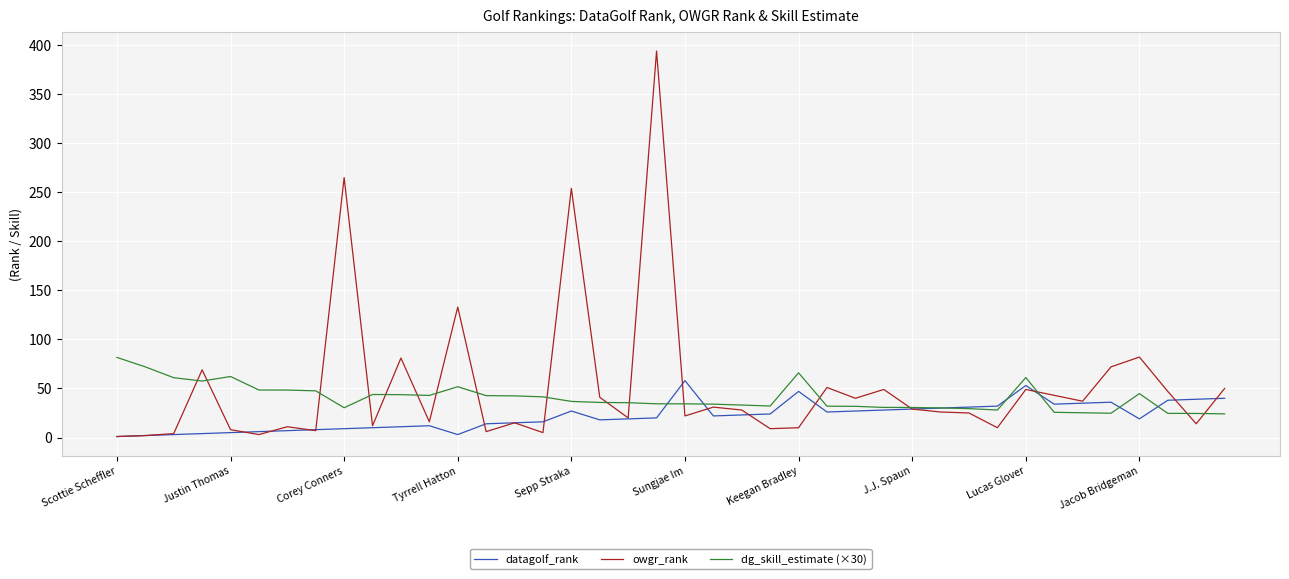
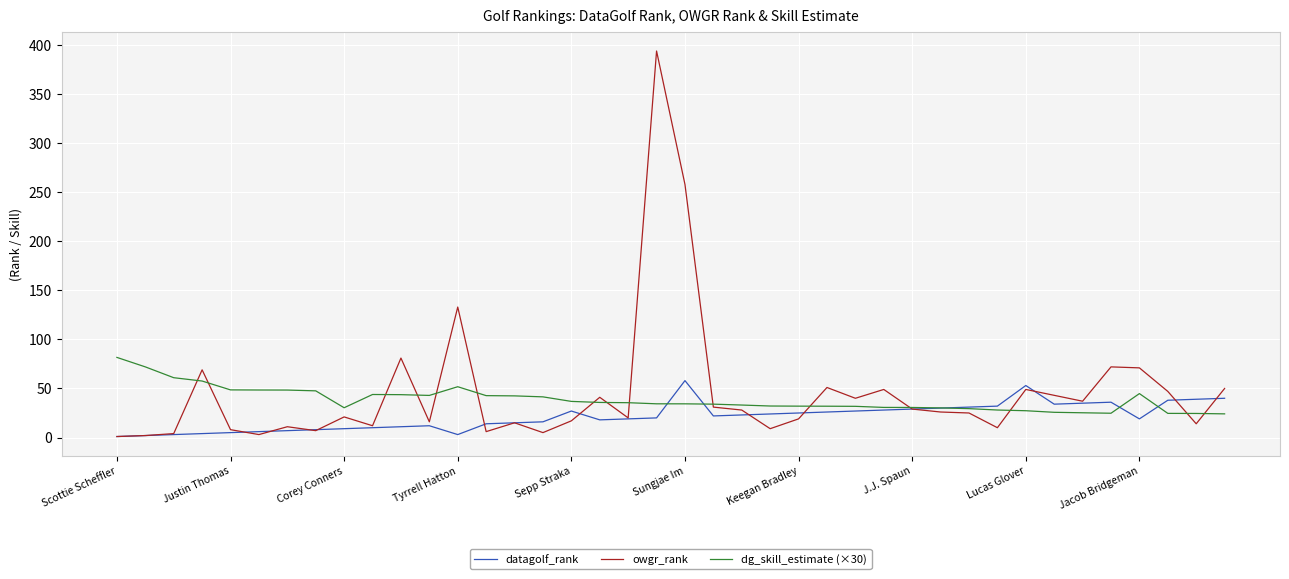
  {
    "datagolf_rank": {
      "Justin Thomas": 10,
      "Corey Conners": 10,
      "Tyrrell Hatton": 0,
      "Sepp Straka": 30,
      "Sungjae Im": 60,
-     "Keegan Bradley": 50,
+     "Keegan Bradley": 30,
      "Lucas Glover": 50,
      "Jacob Bridgeman": 20
    },
    "owgr_rank": {
      "Justin Thomas": 10,
-     "Corey Conners": 270,
+     "Corey Conners": 20,
      "Tyrrell Hatton": 130,
-     "Sepp Straka": 250,
-     "Sungjae Im": 20,
-     "Keegan Bradley": 10,
+     "Sepp Straka": 20,
+     "Sungjae Im": 260,
+     "Keegan Bradley": 20,
      "Lucas Glover": 50,
-     "Jacob Bridgeman": 80
+     "Jacob Bridgeman": 70
    },
    "dg_skill_estimate (×30)": {
      "Scottie Scheffler": 80,
-     "Justin Thomas": 60,
+     "Justin Thomas": 50,
      "Corey Conners": 30,
      "Tyrrell Hatton": 50,
      "Sepp Straka": 40,
      "Sungjae Im": 30,
-     "Keegan Bradley": 70,
-     "Lucas Glover": 60,
+     "Keegan Bradley": 30,
+     "Lucas Glover": 30,
      "Jacob Bridgeman": 40
    }
  }
